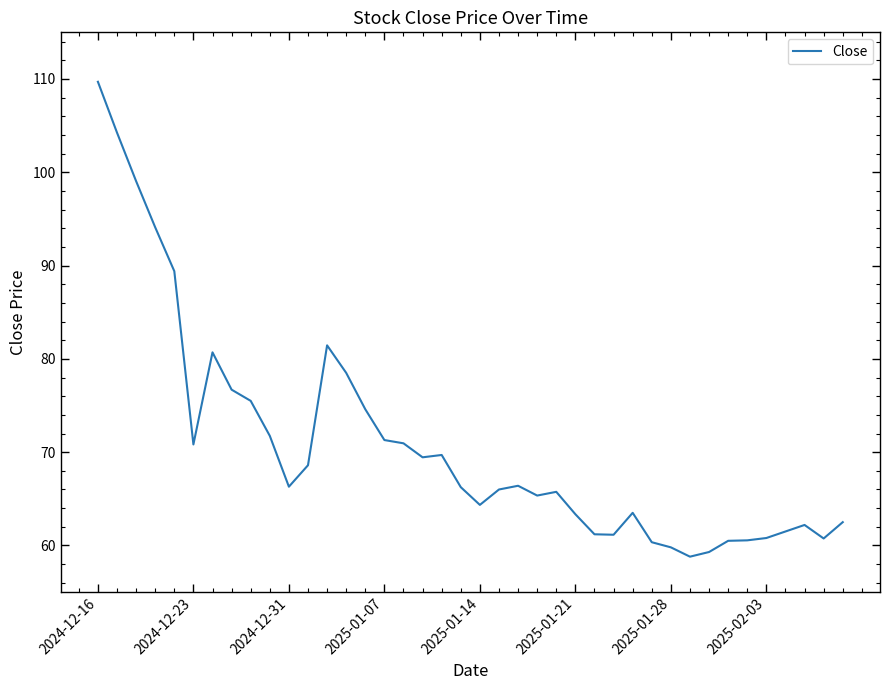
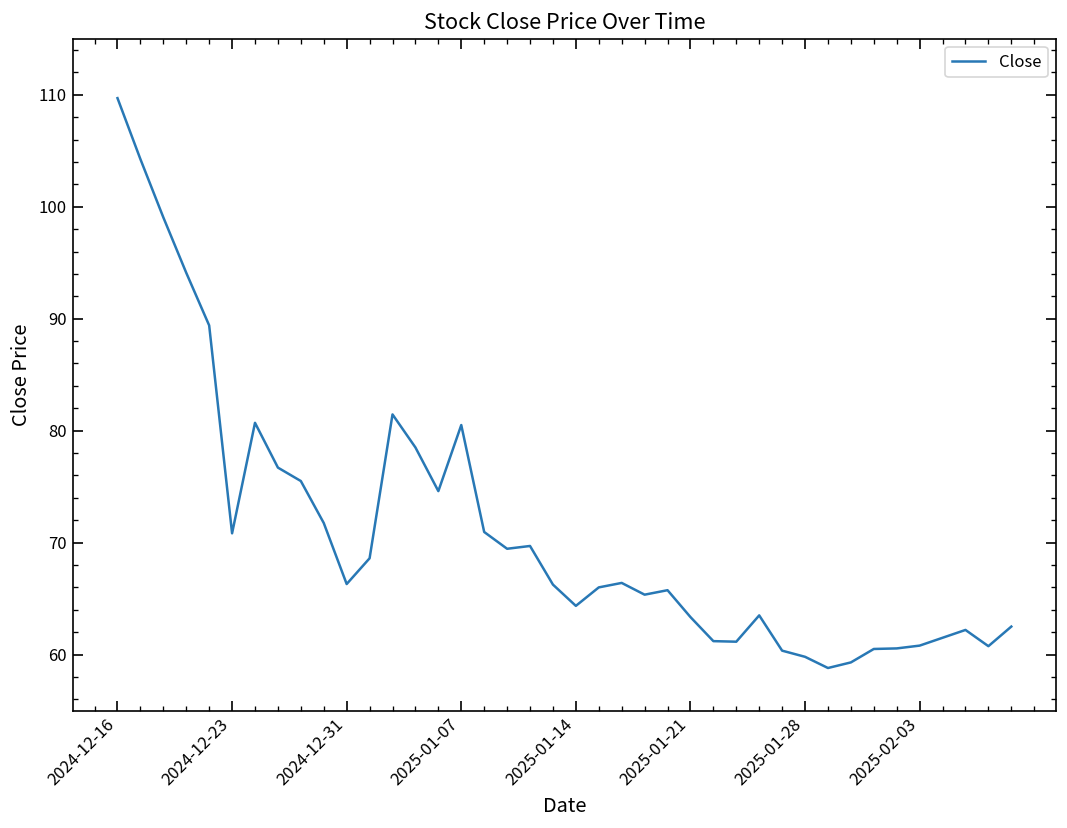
  {
    "2024-12-16": 110,
    "2024-12-23": 71,
    "2024-12-31": 66,
-   "2025-01-07": 71,
+   "2025-01-07": 81,
    "2025-01-14": 64,
    "2025-01-21": 63,
    "2025-01-28": 60,
    "2025-02-03": 61
  }
